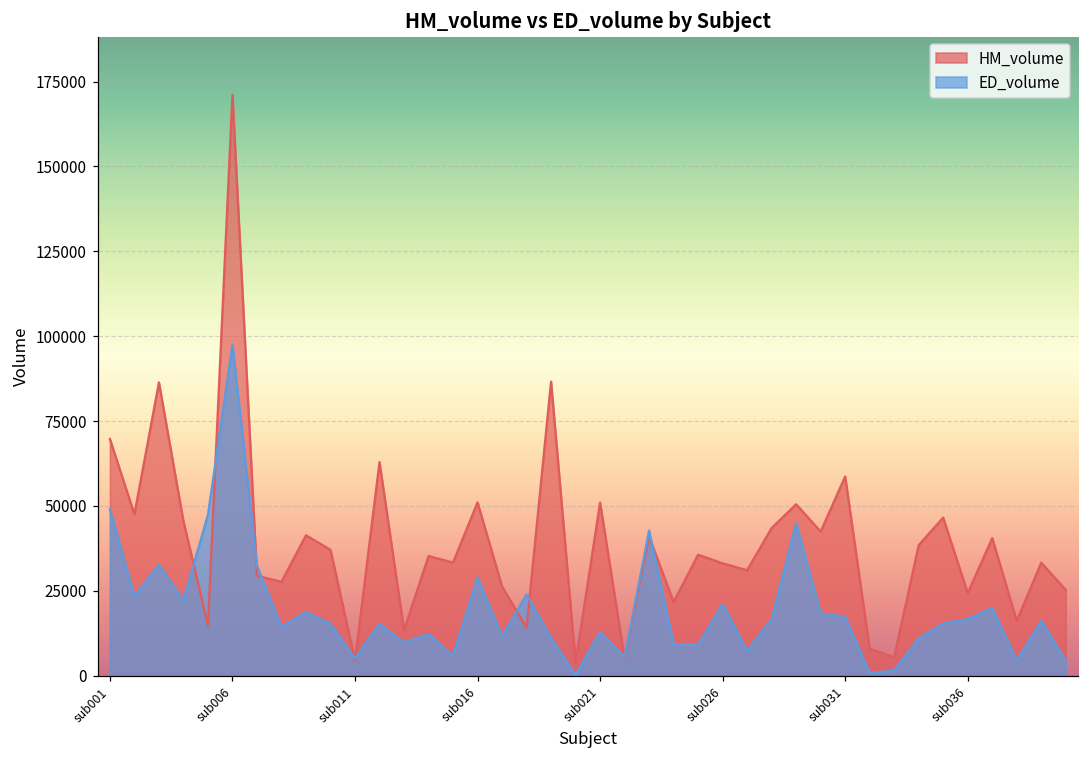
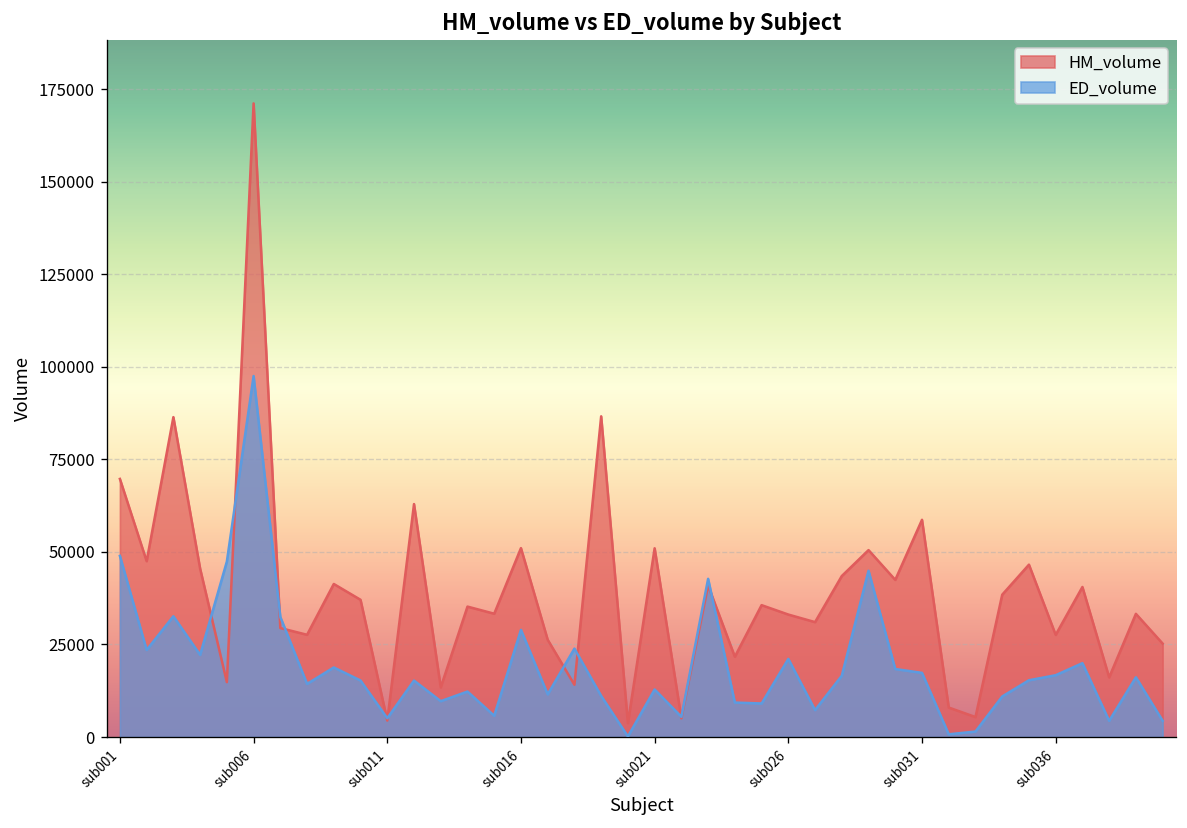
  {
    "HM_volume": {
      "sub001": 70000,
      "sub006": 171000,
      "sub016": 51000,
      "sub021": 51000,
      "sub026": 33000,
      "sub031": 59000,
-     "sub036": 24000
+     "sub036": 28000
    },
    "ED_volume": {
      "sub001": 49000,
      "sub006": 98000,
      "sub016": 29000,
      "sub021": 13000,
      "sub026": 21000,
      "sub031": 17000,
      "sub036": 17000
    }
  }
